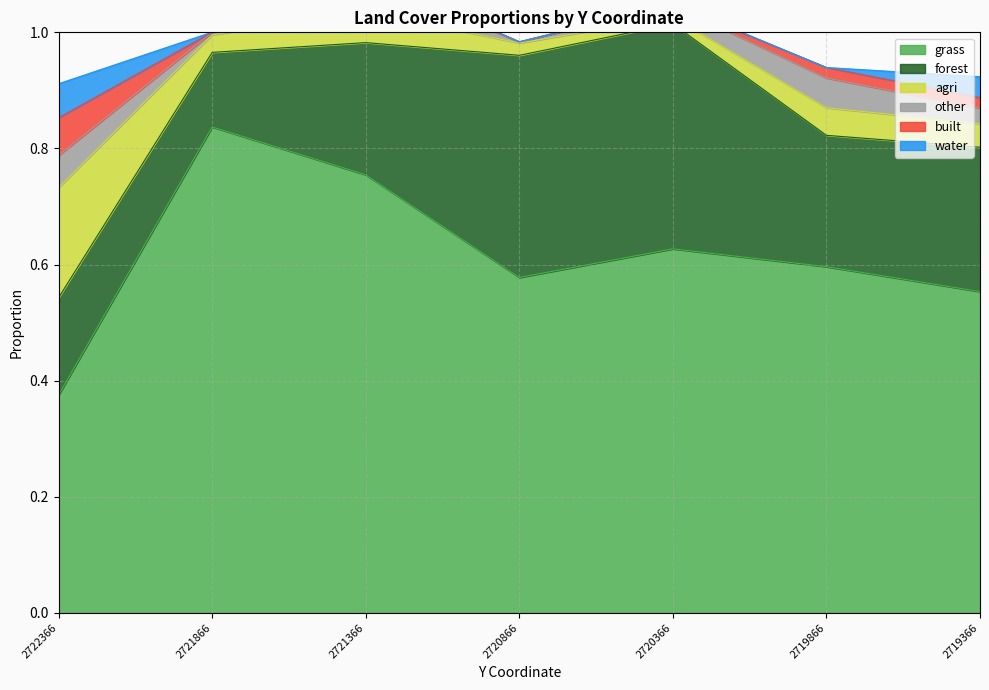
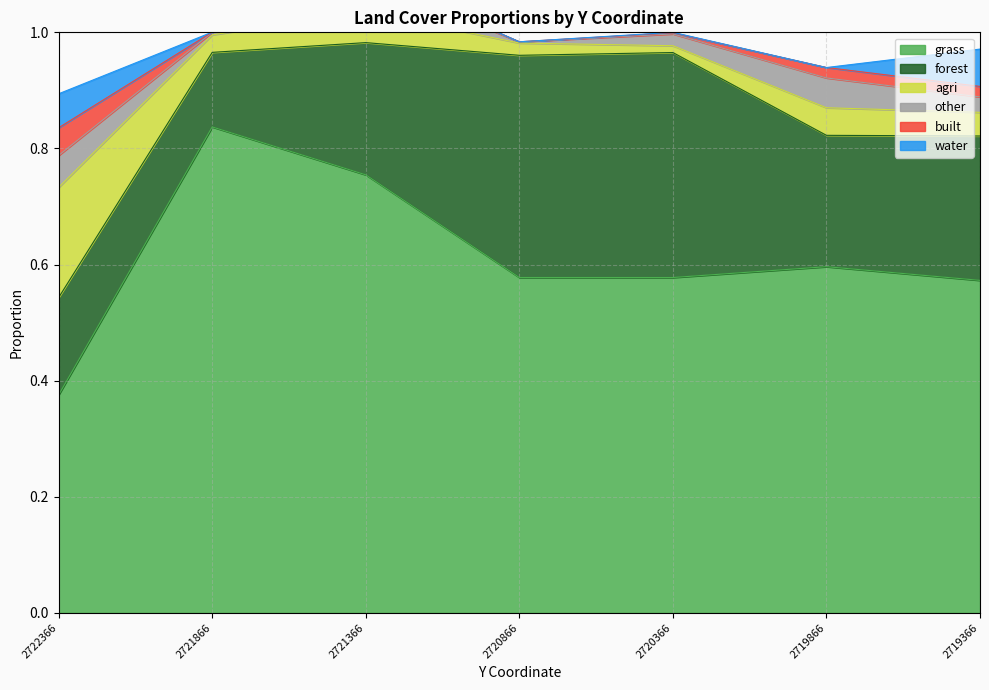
  {
    "grass": {
      "2722366": 0.38,
      "2721866": 0.84,
      "2721366": 0.75,
      "2720866": 0.58,
-     "2720366": 0.63,
+     "2720366": 0.58,
      "2719866": 0.60,
-     "2719366": 0.55
+     "2719366": 0.57
    },
    "forest": {
      "2722366": 0.17,
      "2721866": 0.13,
      "2721366": 0.23,
      "2720866": 0.38,
      "2719866": 0.23,
      "2719366": 0.25
    },
    "agri": {
      "2722366": 0.19,
      "2721866": 0.03,
      "2719866": 0.05,
      "2719366": 0.04
    },
    "other": {
      "2722366": 0.06,
      "2719866": 0.05,
      "2719366": 0.03
    },
    "built": {
-     "2722366": 0.06,
+     "2722366": 0.05,
      "2719366": 0.02
    },
    "water": {
      "2722366": 0.06,
-     "2719366": 0.04
+     "2719366": 0.06
    }
  }
